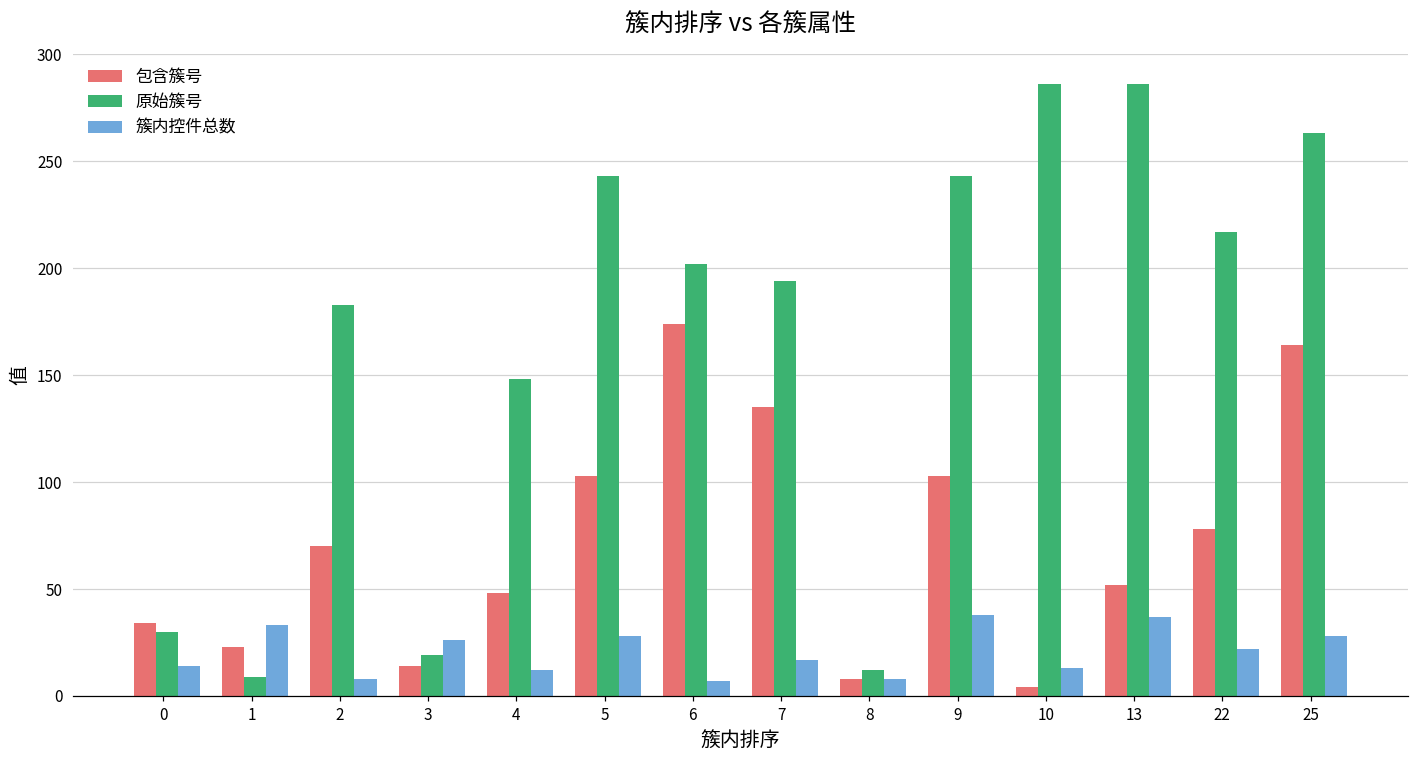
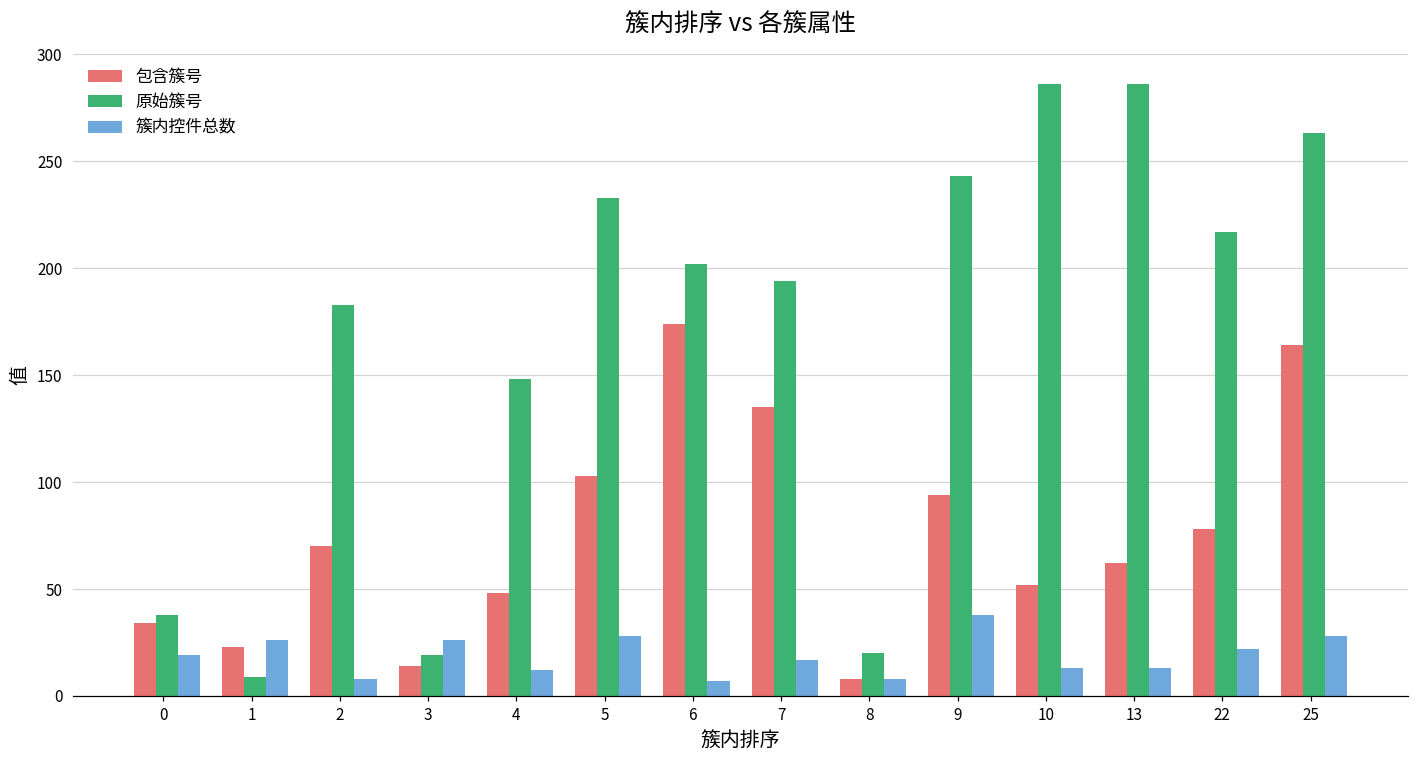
  {
    "包含簇号": {
      "0": 34,
      "1": 23,
      "2": 70,
      "3": 14,
      "4": 48,
      "5": 103,
      "6": 174,
      "7": 135,
      "8": 8,
-     "9": 103,
-     "10": 4,
-     "13": 52,
+     "9": 94,
+     "10": 52,
+     "13": 62,
      "22": 78,
      "25": 164
    },
    "原始簇号": {
-     "0": 30,
+     "0": 38,
      "1": 9,
      "2": 183,
      "3": 19,
      "4": 148,
-     "5": 243,
+     "5": 233,
      "6": 202,
      "7": 194,
-     "8": 12,
+     "8": 20,
      "9": 243,
      "10": 286,
      "13": 286,
      "22": 217,
      "25": 263
    },
    "簇内控件总数": {
-     "0": 14,
-     "1": 33,
+     "0": 19,
+     "1": 26,
      "2": 8,
      "3": 26,
      "4": 12,
      "5": 28,
      "6": 7,
      "7": 17,
      "8": 8,
      "9": 38,
      "10": 13,
-     "13": 37,
+     "13": 13,
      "22": 22,
      "25": 28
    }
  }
